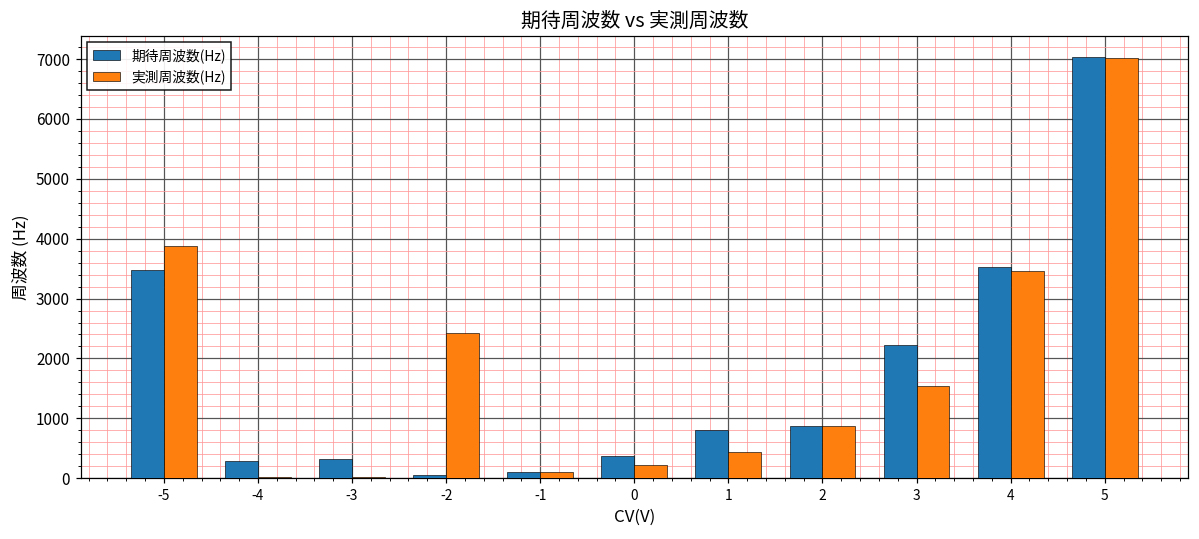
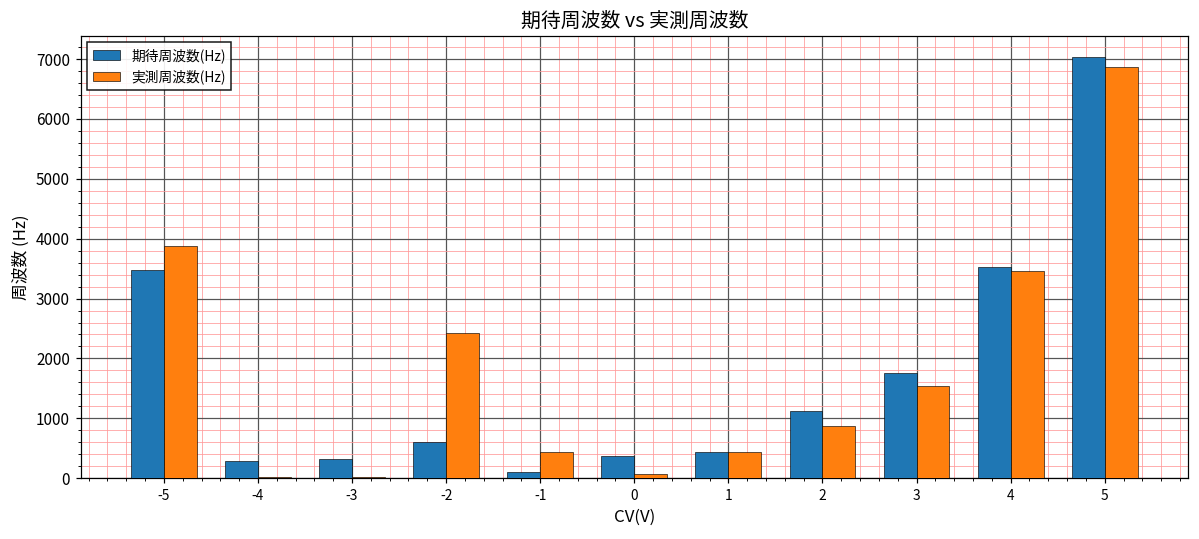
  {
    "期待周波数(Hz)": {
      "-5": 3500,
      "-4": 300,
      "-3": 300,
-     "-2": 100,
+     "-2": 600,
      "-1": 100,
      "0": 400,
-     "1": 800,
-     "2": 900,
-     "3": 2200,
+     "1": 400,
+     "2": 1100,
+     "3": 1800,
      "4": 3500,
      "5": 7000
    },
    "実測周波数(Hz)": {
      "-5": 3900,
      "-2": 2400,
-     "-1": 100,
-     "0": 200,
+     "-1": 400,
+     "0": 100,
      "1": 400,
      "2": 900,
      "3": 1500,
      "4": 3500,
-     "5": 7000
+     "5": 6900
    }
  }
